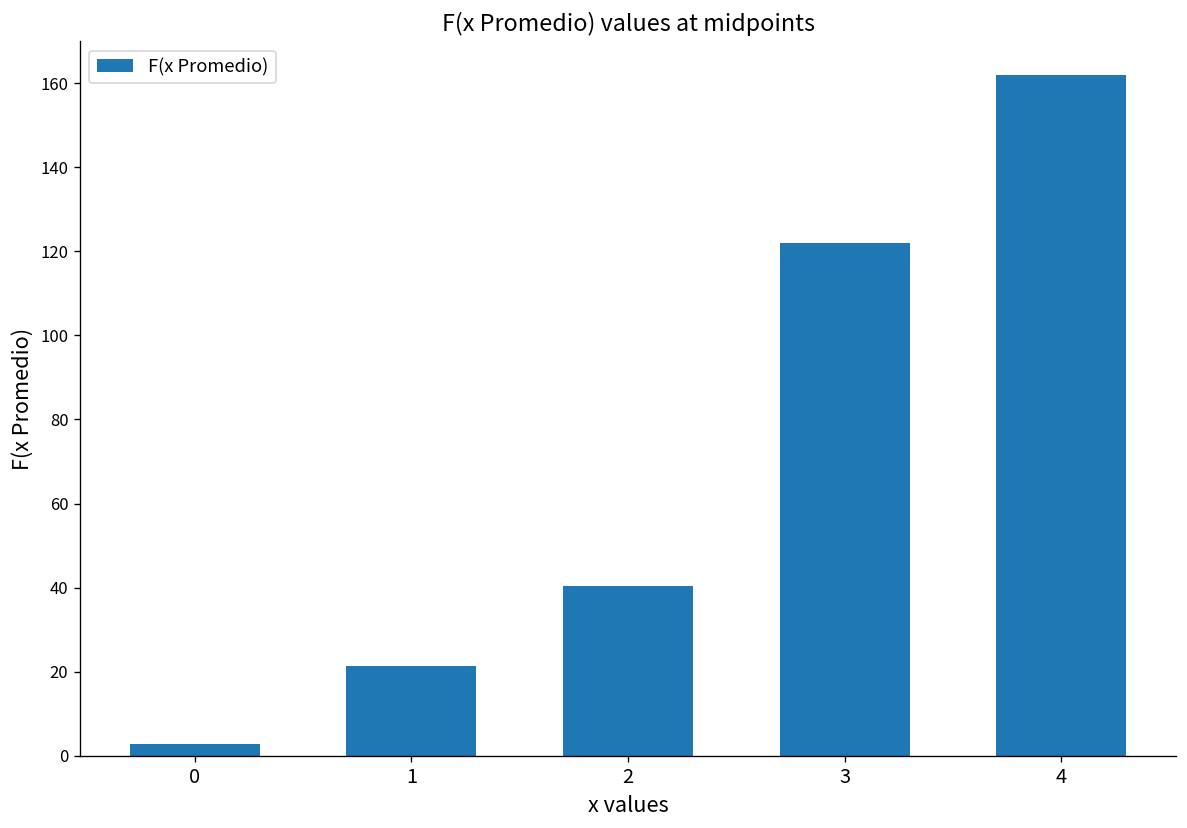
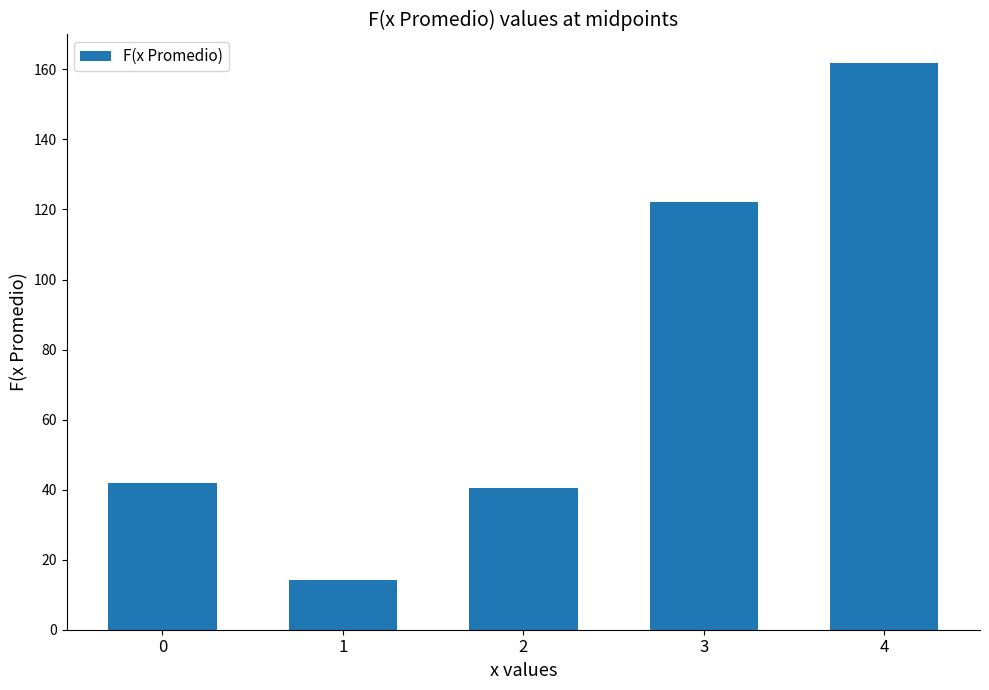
  {
-   "0": 3,
-   "1": 21,
+   "0": 42,
+   "1": 14,
    "2": 40,
    "3": 122,
    "4": 162
  }
